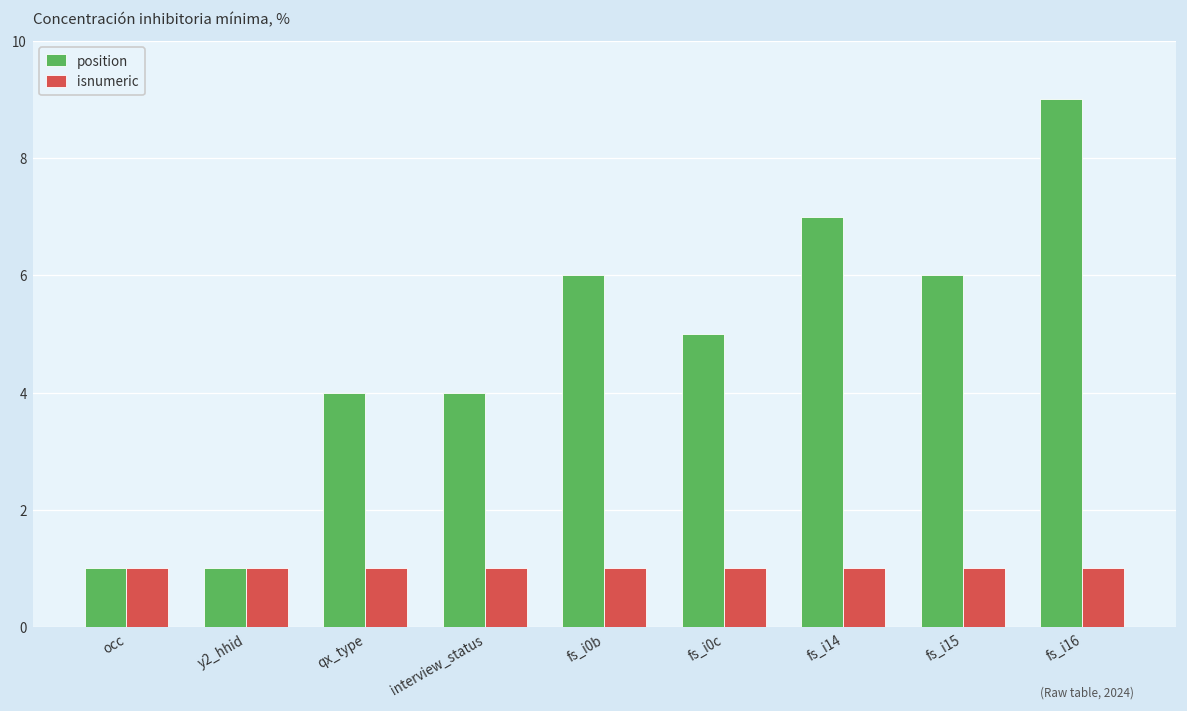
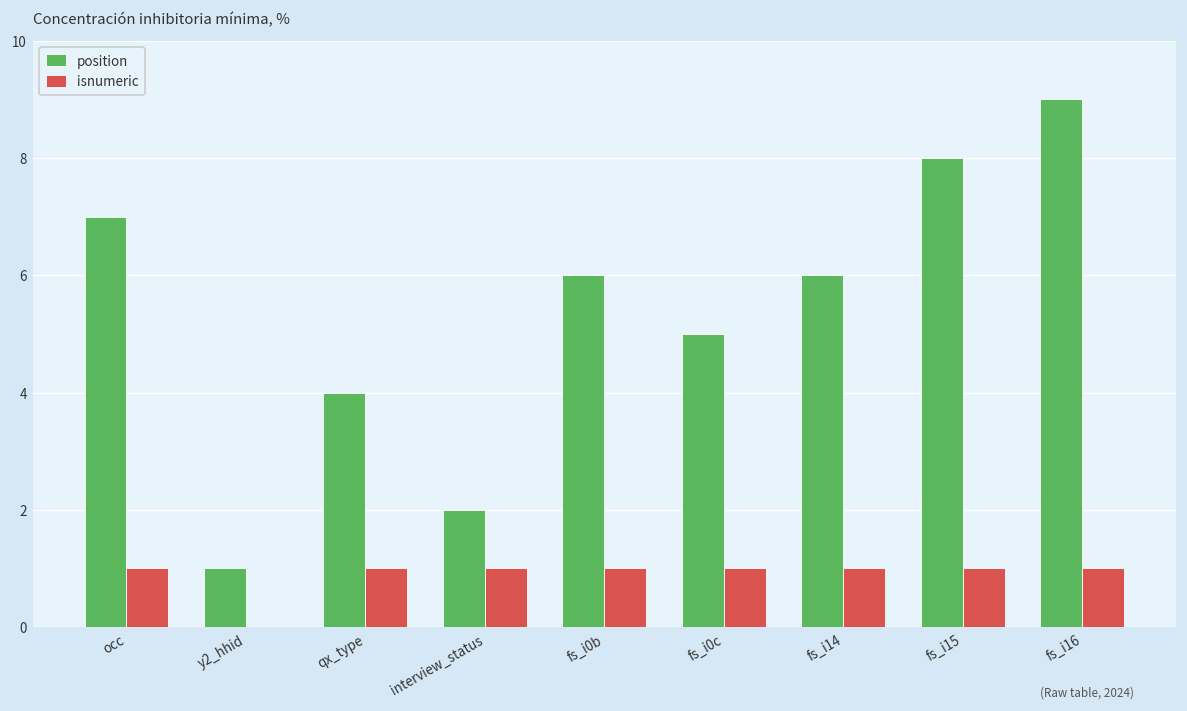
  {
    "position": {
-     "occ": 1,
+     "occ": 7,
      "y2_hhid": 1,
      "qx_type": 4,
-     "interview_status": 4,
+     "interview_status": 2,
      "fs_i0b": 6,
      "fs_i0c": 5,
-     "fs_i14": 7,
-     "fs_i15": 6,
+     "fs_i14": 6,
+     "fs_i15": 8,
      "fs_i16": 9
    },
    "isnumeric": {
      "occ": 1,
-     "y2_hhid": 1,
+     "y2_hhid": 0,
      "qx_type": 1,
      "interview_status": 1,
      "fs_i0b": 1,
      "fs_i0c": 1,
      "fs_i14": 1,
      "fs_i15": 1,
      "fs_i16": 1
    }
  }
